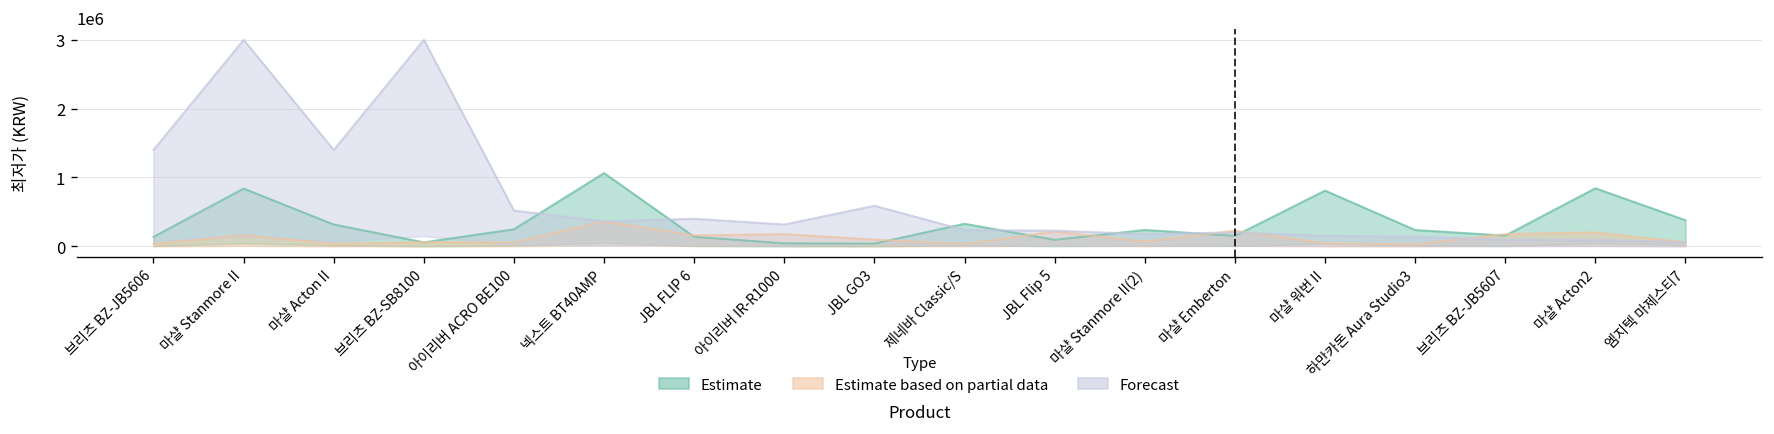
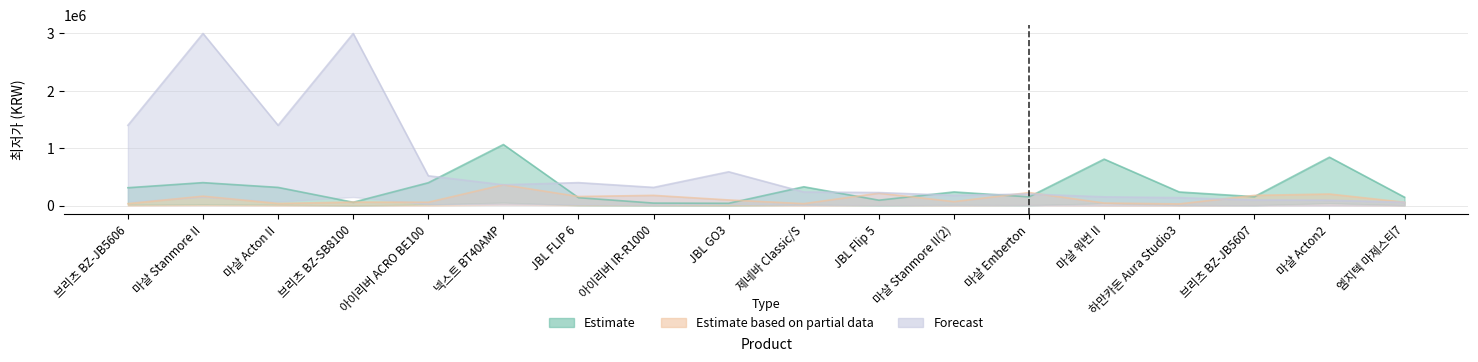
  {
    "Estimate": {
-     "브리츠 BZ-JB5606": 100000,
-     "마샬 Stanmore II": 800000,
+     "브리츠 BZ-JB5606": 300000,
+     "마샬 Stanmore II": 400000,
      "마샬 Acton II": 300000,
-     "아이리버 ACRO BE100": 200000,
+     "아이리버 ACRO BE100": 400000,
      "넥스트 BT40AMP": 1100000,
      "아이리버 IR-R1000": 0,
      "JBL GO3": 0,
      "제네바 Classic/S": 300000,
      "JBL Flip 5": 100000,
      "마샬 Stanmore II(2)": 200000,
      "마샬 Emberton": 200000,
      "마샬 워번 II": 800000,
      "하만카돈 Aura Studio3": 200000,
      "마샬 Acton2": 800000,
-     "엠지텍 마제스티7": 400000
+     "엠지텍 마제스티7": 100000
    }
  }
